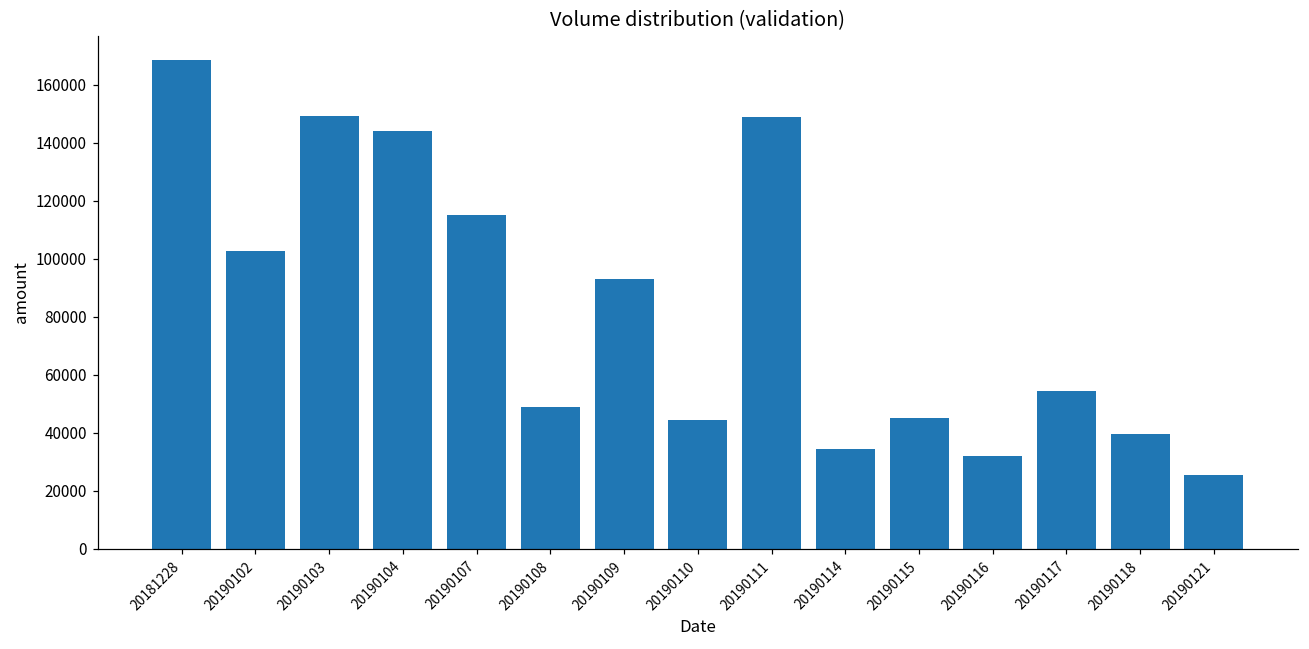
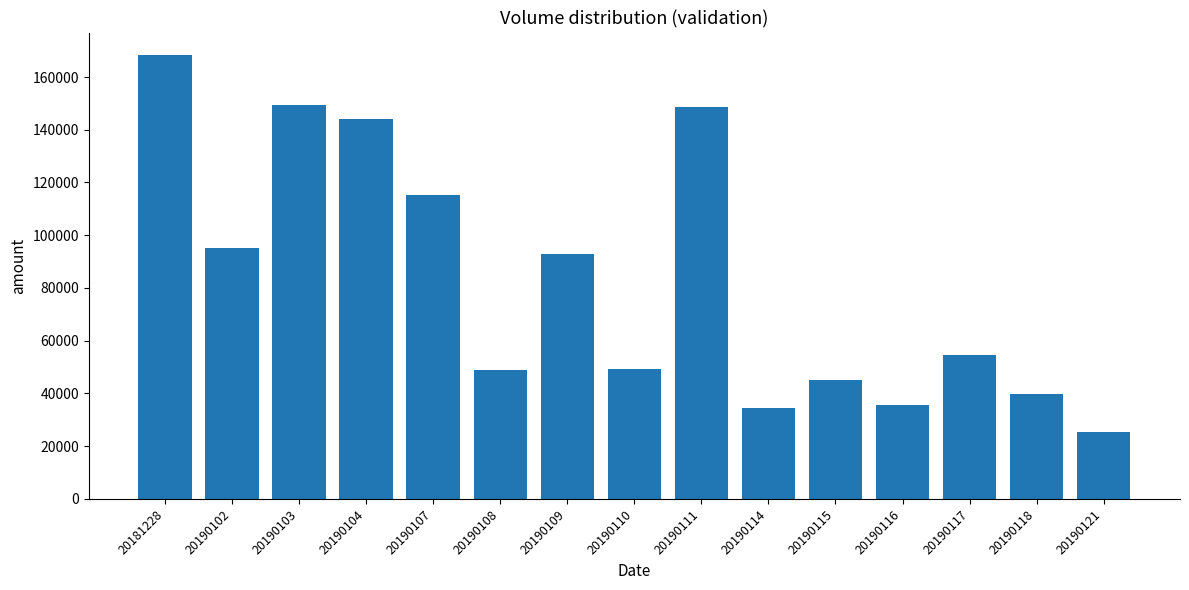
  {
    "20181228": 168000,
-   "20190102": 103000,
+   "20190102": 95000,
    "20190103": 149000,
    "20190104": 144000,
    "20190107": 115000,
    "20190108": 49000,
    "20190109": 93000,
-   "20190110": 44000,
+   "20190110": 49000,
    "20190111": 149000,
    "20190114": 34000,
    "20190115": 45000,
-   "20190116": 32000,
+   "20190116": 35000,
    "20190117": 55000,
    "20190118": 40000,
    "20190121": 25000
  }
